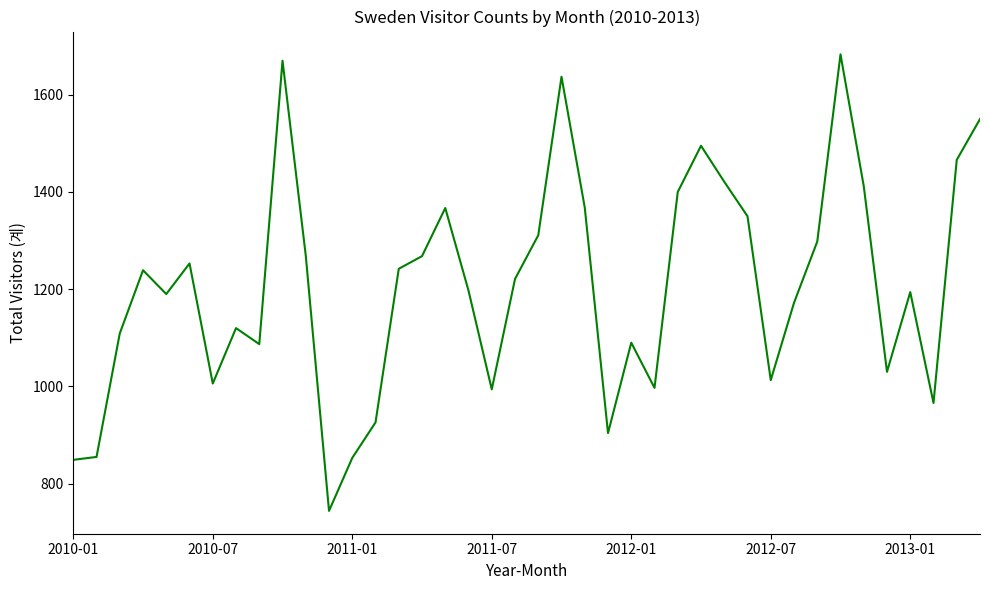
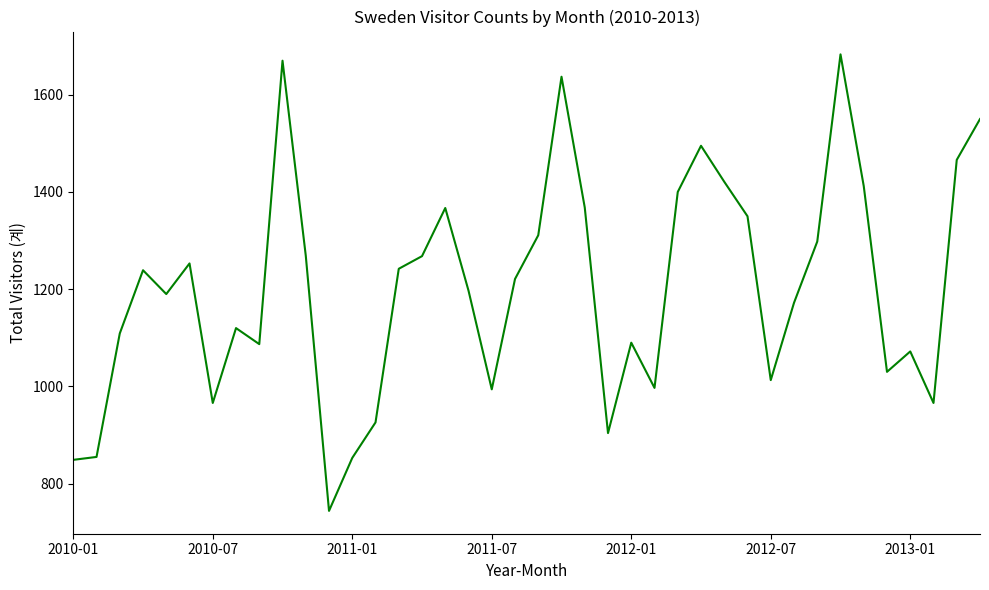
  {
    "2010-01": 850,
-   "2010-07": 1010,
+   "2010-07": 970,
    "2011-01": 850,
    "2011-07": 990,
    "2012-01": 1090,
    "2012-07": 1010,
-   "2013-01": 1190
+   "2013-01": 1070
  }
